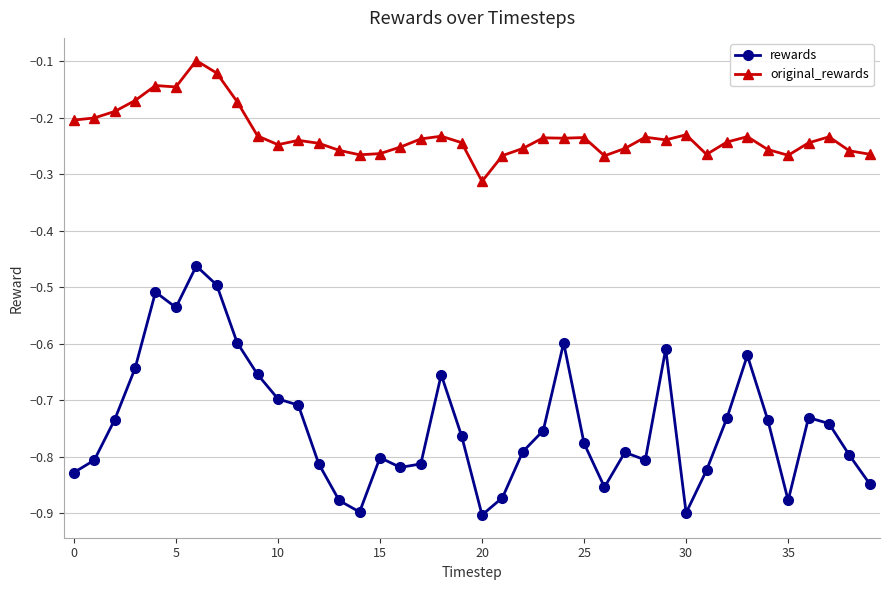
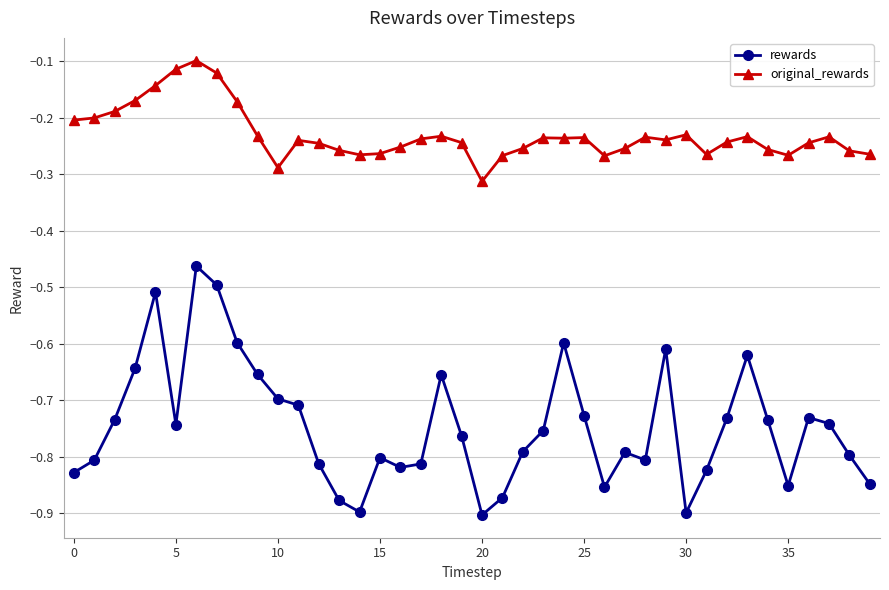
  {
    "rewards": {
      "0": -0.83,
-     "5": -0.54,
+     "5": -0.74,
      "10": -0.70,
      "15": -0.80,
      "20": -0.90,
-     "25": -0.78,
+     "25": -0.73,
      "30": -0.90,
-     "35": -0.88
+     "35": -0.85
    },
    "original_rewards": {
      "0": -0.20,
-     "5": -0.15,
-     "10": -0.25,
+     "5": -0.11,
+     "10": -0.29,
      "15": -0.26,
      "20": -0.31,
      "25": -0.24,
      "30": -0.23,
      "35": -0.27
    }
  }
